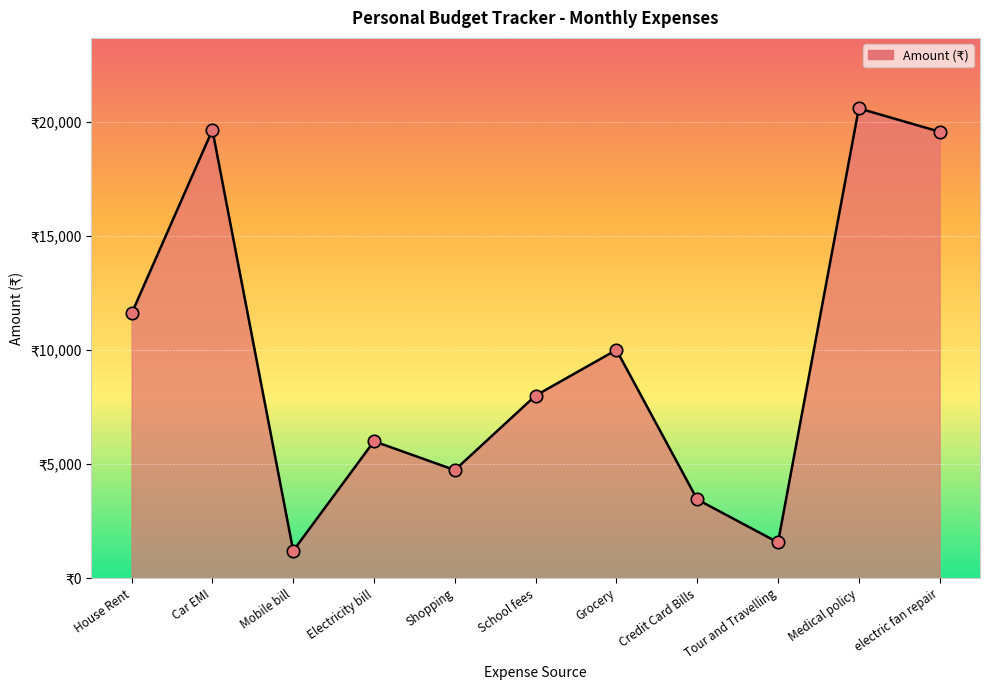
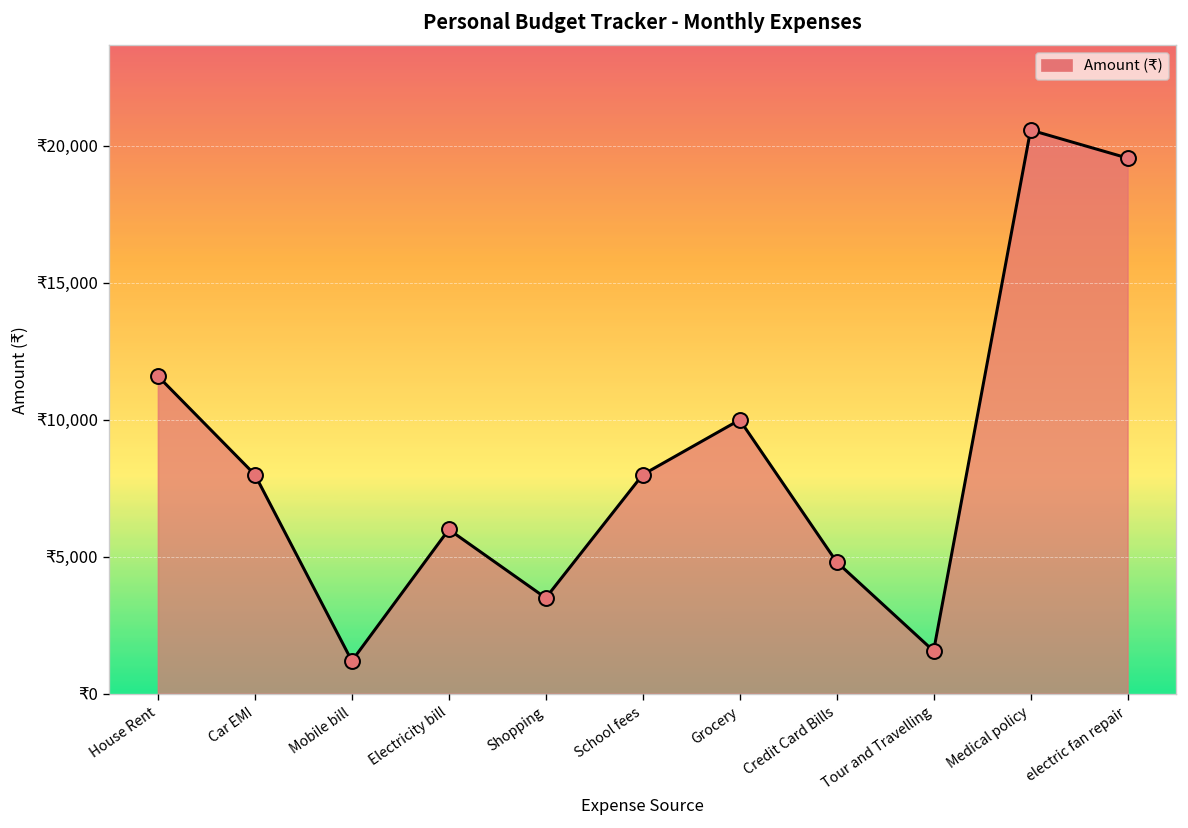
  {
    "House Rent": "₹11,600",
-   "Car EMI": "₹19,600",
+   "Car EMI": "₹8,000",
    "Mobile bill": "₹1,200",
    "Electricity bill": "₹6,000",
-   "Shopping": "₹4,700",
+   "Shopping": "₹3,500",
    "School fees": "₹8,000",
    "Grocery": "₹10,000",
-   "Credit Card Bills": "₹3,500",
+   "Credit Card Bills": "₹4,800",
    "Tour and Travelling": "₹1,600",
    "Medical policy": "₹20,600",
    "electric fan repair": "₹19,600"
  }
